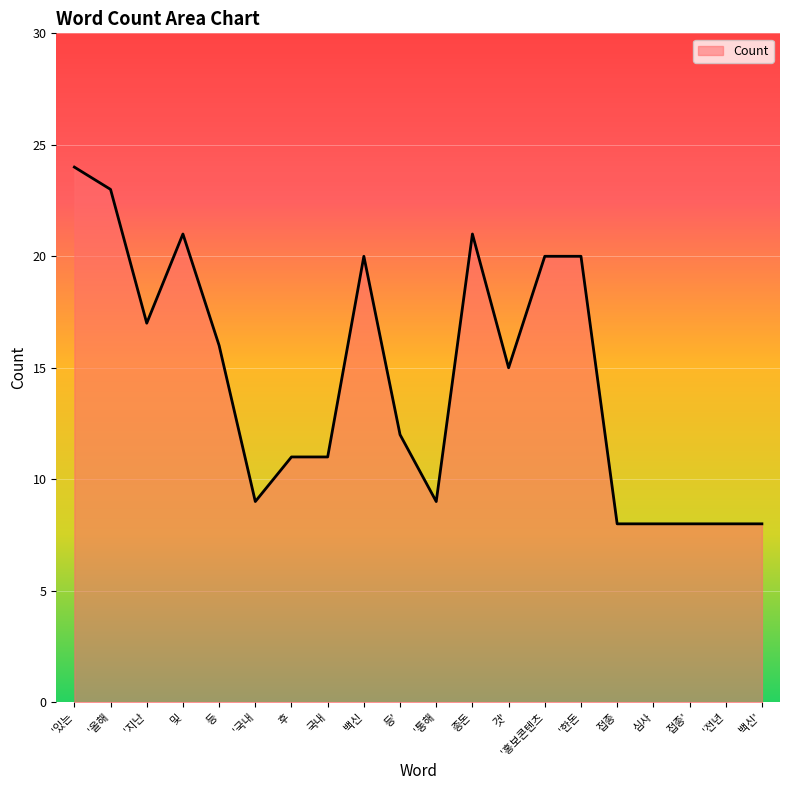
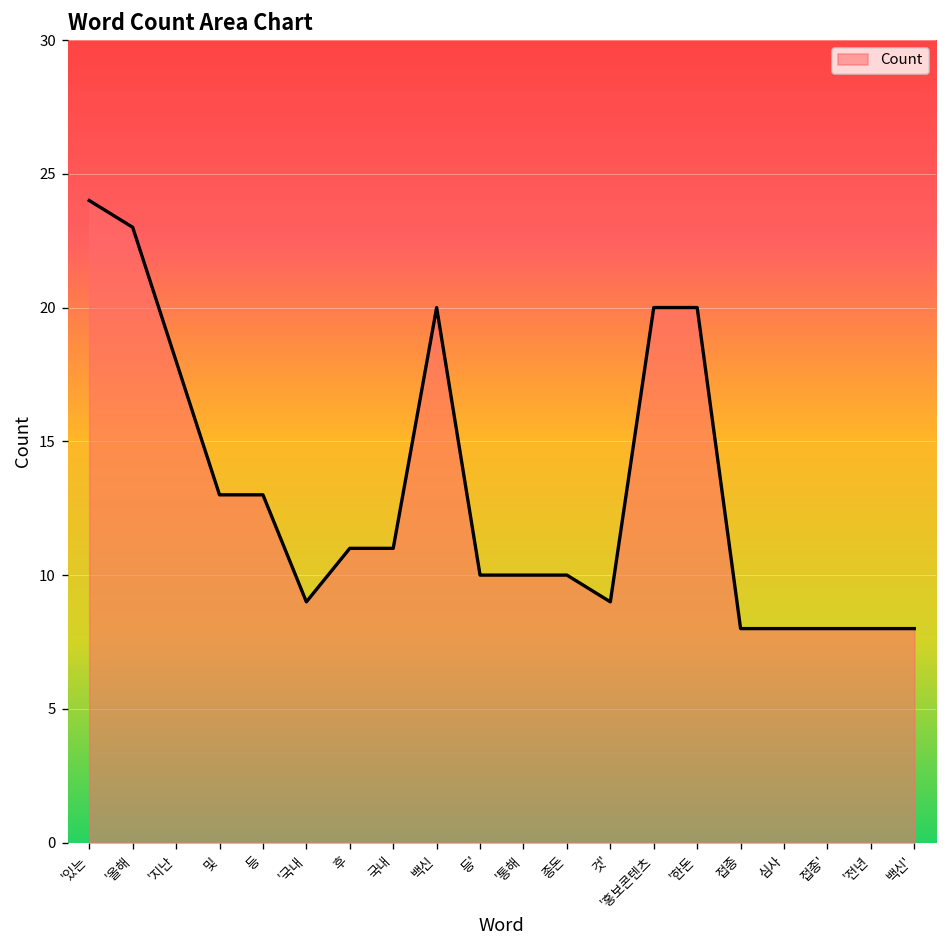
  {
    "'있는": 24,
    "'올해": 23,
-   "'지난": 17,
-   "및": 21,
-   "등": 16,
+   "'지난": 18,
+   "및": 13,
+   "등": 13,
    "'국내": 9,
    "후": 11,
    "국내": 11,
    "백신": 20,
-   "등'": 12,
-   "'통해": 9,
-   "종돈": 21,
-   "것'": 15,
+   "등'": 10,
+   "'통해": 10,
+   "종돈": 10,
+   "것'": 9,
    "'홍보콘텐츠": 20,
    "'한돈": 20,
    "접종": 8,
    "심사": 8,
    "접종'": 8,
    "'전년": 8,
    "백신'": 8
  }
